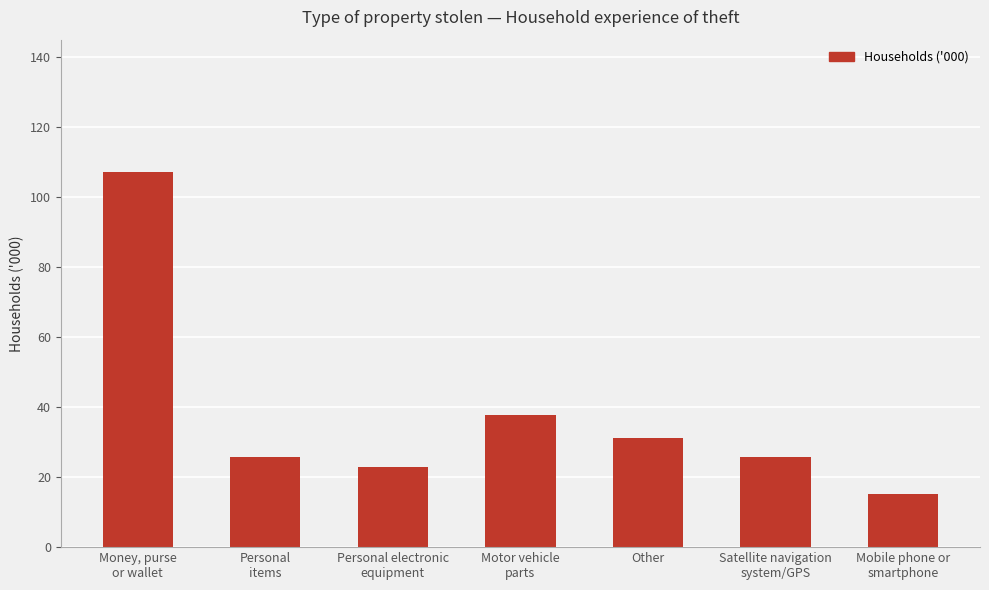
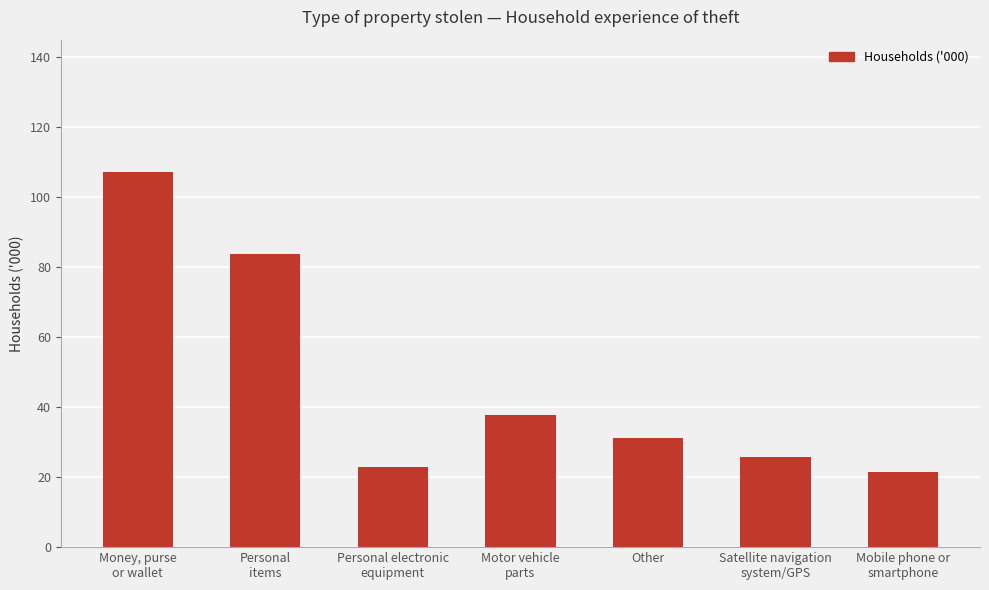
  {
    "Money, purse or wallet": 107,
-   "Personal items": 26,
+   "Personal items": 84,
    "Personal electronic equipment": 23,
    "Motor vehicle parts": 38,
    "Other": 31,
    "Satellite navigation system/GPS": 26,
-   "Mobile phone or smartphone": 15
+   "Mobile phone or smartphone": 22
  }
